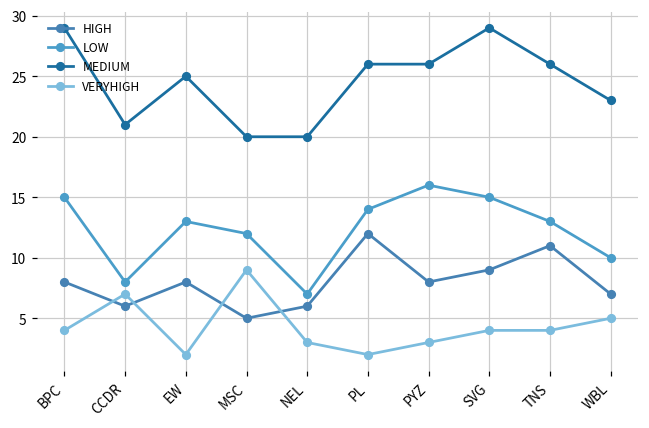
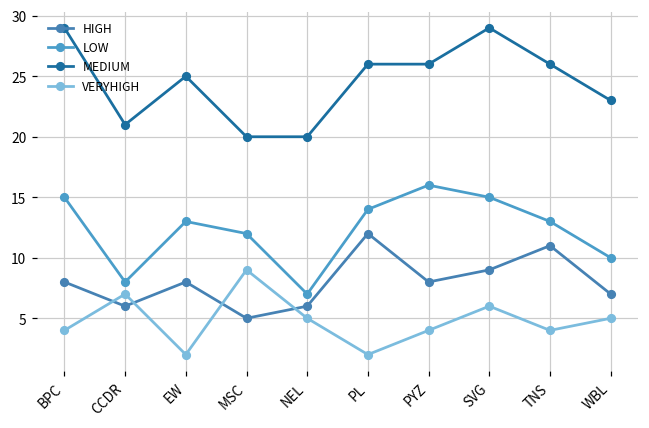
  {
    "VERYHIGH": {
      "BPC": 4,
      "CCDR": 7,
      "EW": 2,
      "MSC": 9,
-     "NEL": 3,
+     "NEL": 5,
      "PL": 2,
-     "PYZ": 3,
-     "SVG": 4,
+     "PYZ": 4,
+     "SVG": 6,
      "TNS": 4,
      "WBL": 5
    }
  }
